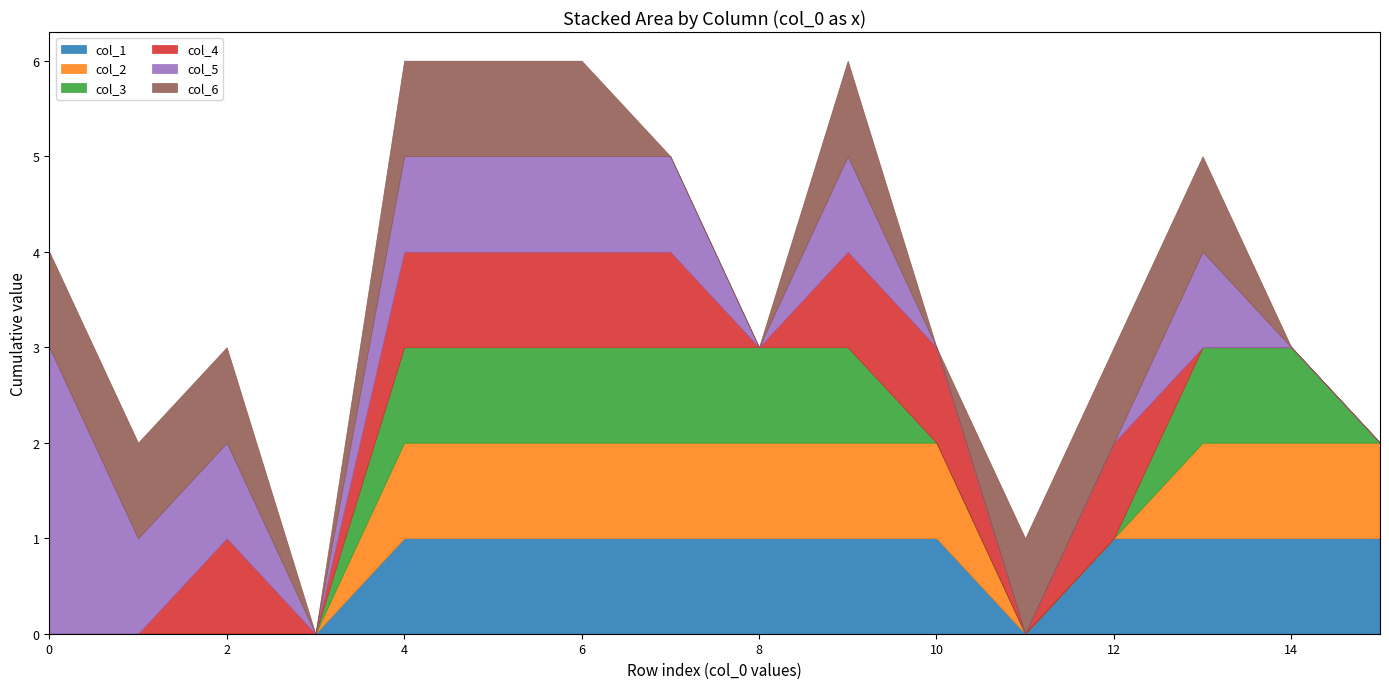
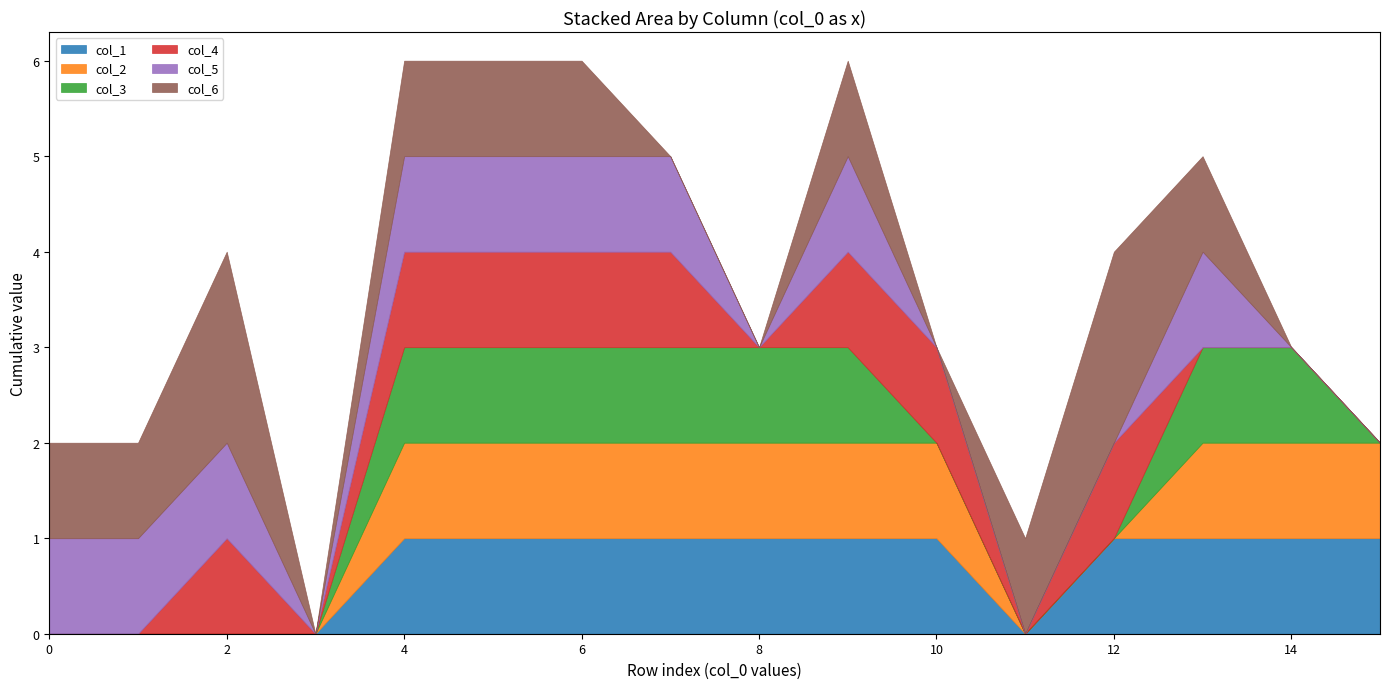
  {
    "col_1": {
      "4": 1,
      "6": 1,
      "8": 1,
      "10": 1,
      "14": 1
    },
    "col_5": {
-     "0": 3
+     "0": 1
    },
    "col_6": {
-     "2": 1,
-     "12": 1
+     "2": 2,
+     "12": 2
    }
  }
